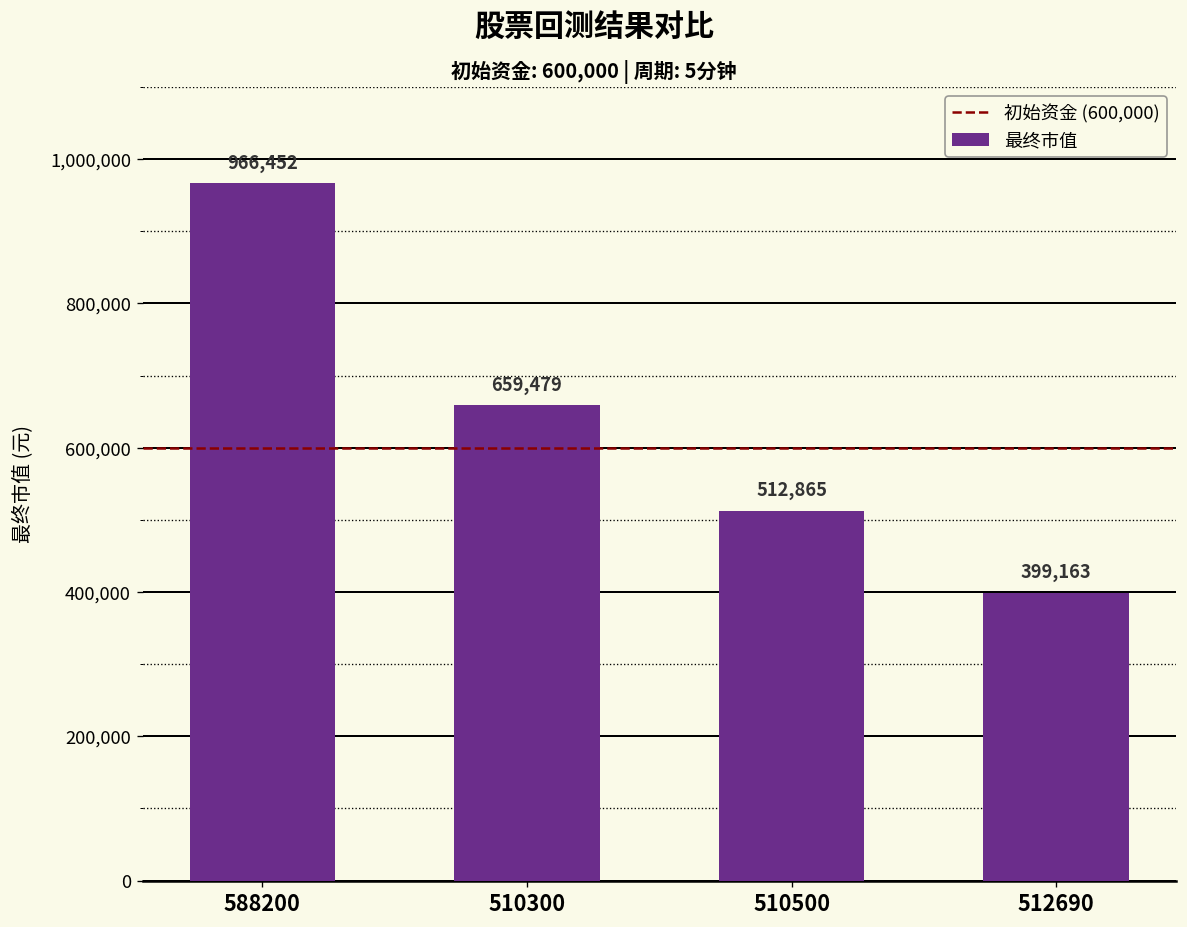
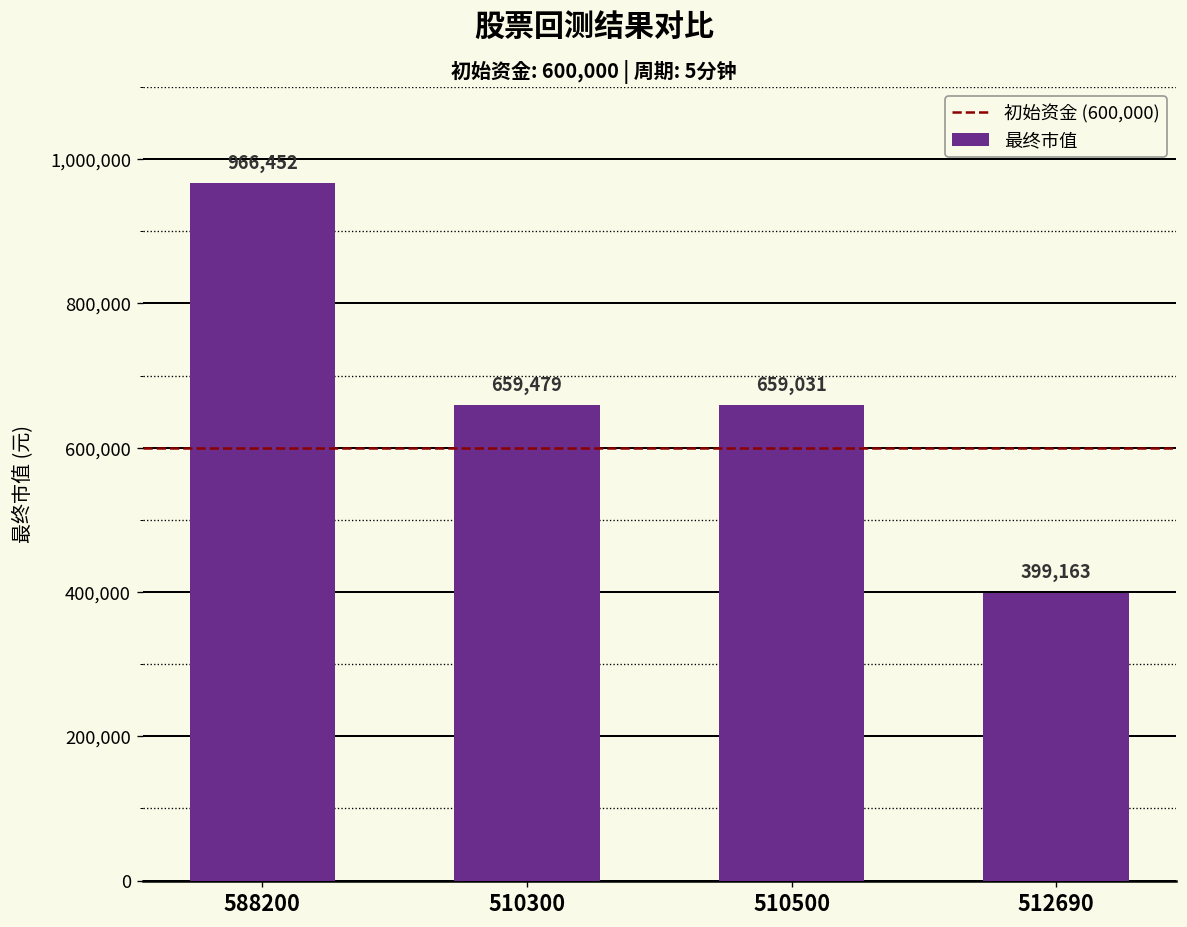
  {
    "588200": "966,452",
    "510300": "659,479",
-   "510500": "512,865",
+   "510500": "659,031",
    "512690": "399,163"
  }
